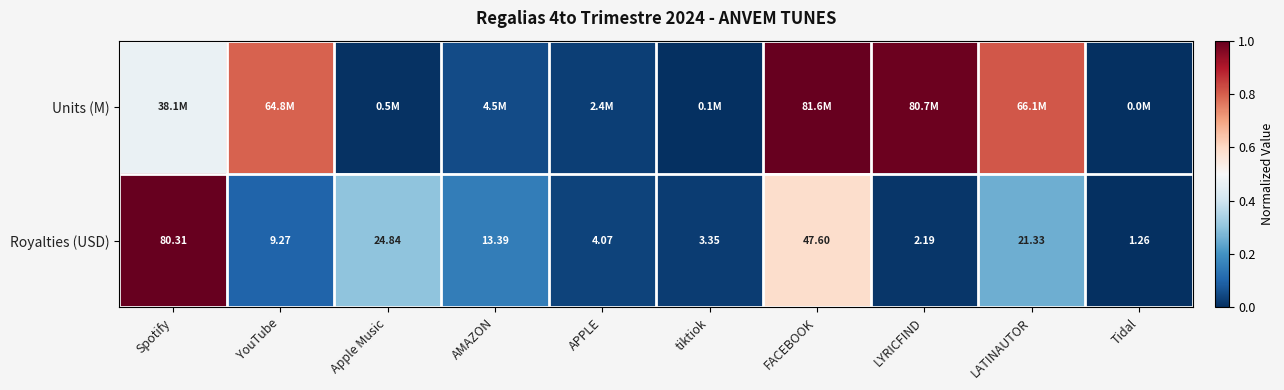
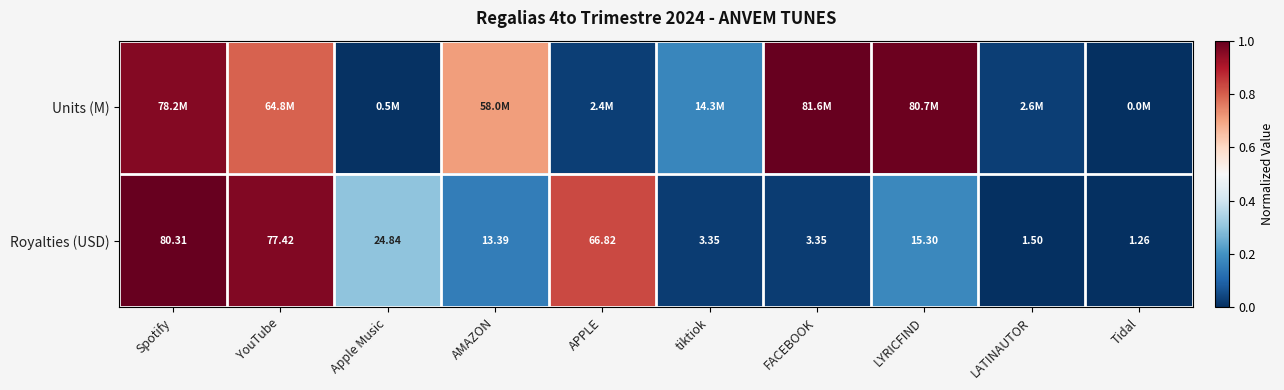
  {
    "Units (M)": {
-     "Spotify": "38.1M",
+     "Spotify": "78.2M",
      "YouTube": "64.8M",
      "Apple Music": "0.5M",
-     "AMAZON": "4.5M",
+     "AMAZON": "58.0M",
      "APPLE": "2.4M",
-     "tiktiok": "0.1M",
+     "tiktiok": "14.3M",
      "FACEBOOK": "81.6M",
      "LYRICFIND": "80.7M",
-     "LATINAUTOR": "66.1M",
+     "LATINAUTOR": "2.6M",
      "Tidal": "0.0M"
    },
    "Royalties (USD)": {
      "Spotify": "80.31",
-     "YouTube": "9.27",
+     "YouTube": "77.42",
      "Apple Music": "24.84",
      "AMAZON": "13.39",
-     "APPLE": "4.07",
+     "APPLE": "66.82",
      "tiktiok": "3.35",
-     "FACEBOOK": "47.60",
-     "LYRICFIND": "2.19",
-     "LATINAUTOR": "21.33",
+     "FACEBOOK": "3.35",
+     "LYRICFIND": "15.30",
+     "LATINAUTOR": "1.50",
      "Tidal": "1.26"
    }
  }
